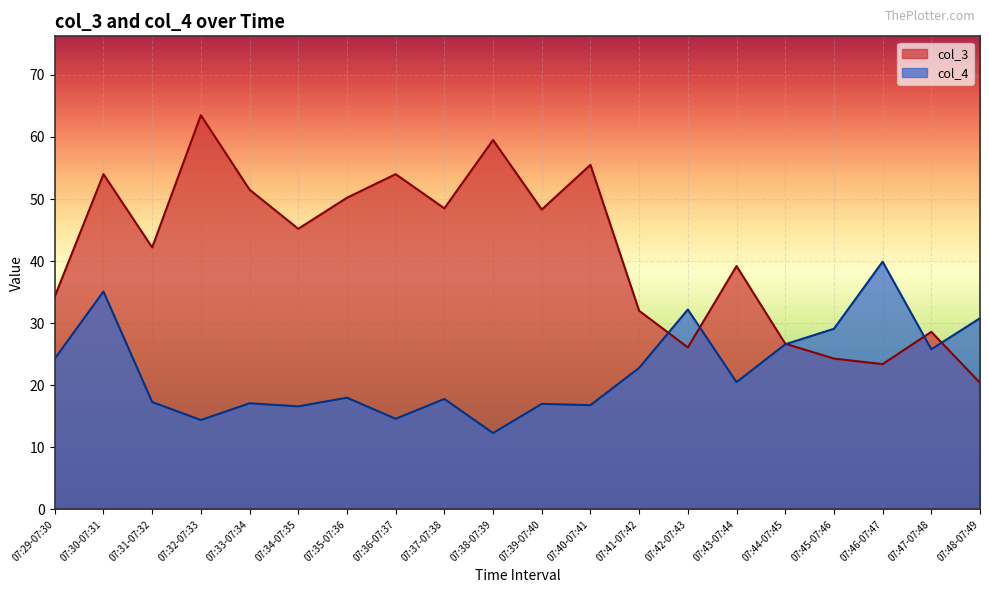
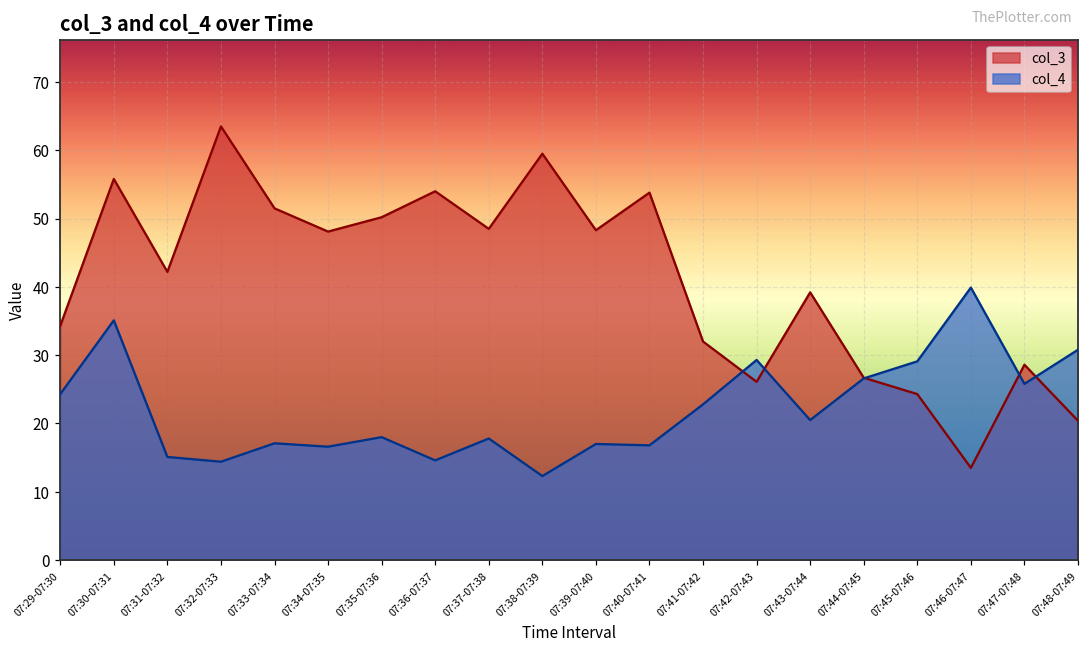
  {
    "col_3": {
      "07:29-07:30": 34,
-     "07:30-07:31": 54,
+     "07:30-07:31": 56,
      "07:31-07:32": 42,
      "07:32-07:33": 64,
      "07:33-07:34": 52,
-     "07:34-07:35": 45,
+     "07:34-07:35": 48,
      "07:35-07:36": 50,
      "07:36-07:37": 54,
      "07:37-07:38": 49,
      "07:38-07:39": 60,
      "07:39-07:40": 48,
-     "07:40-07:41": 56,
+     "07:40-07:41": 54,
      "07:41-07:42": 32,
      "07:42-07:43": 26,
      "07:43-07:44": 39,
      "07:45-07:46": 24,
-     "07:46-07:47": 23,
+     "07:46-07:47": 14,
      "07:47-07:48": 29,
      "07:48-07:49": 20
    },
    "col_4": {
      "07:29-07:30": 24,
      "07:30-07:31": 35,
-     "07:31-07:32": 17,
+     "07:31-07:32": 15,
      "07:32-07:33": 14,
      "07:33-07:34": 17,
      "07:34-07:35": 17,
      "07:35-07:36": 18,
      "07:36-07:37": 15,
      "07:37-07:38": 18,
      "07:38-07:39": 12,
      "07:39-07:40": 17,
      "07:40-07:41": 17,
      "07:41-07:42": 23,
-     "07:42-07:43": 32,
+     "07:42-07:43": 29,
      "07:43-07:44": 21,
      "07:45-07:46": 29,
      "07:46-07:47": 40,
      "07:47-07:48": 26,
      "07:48-07:49": 31
    }
  }
